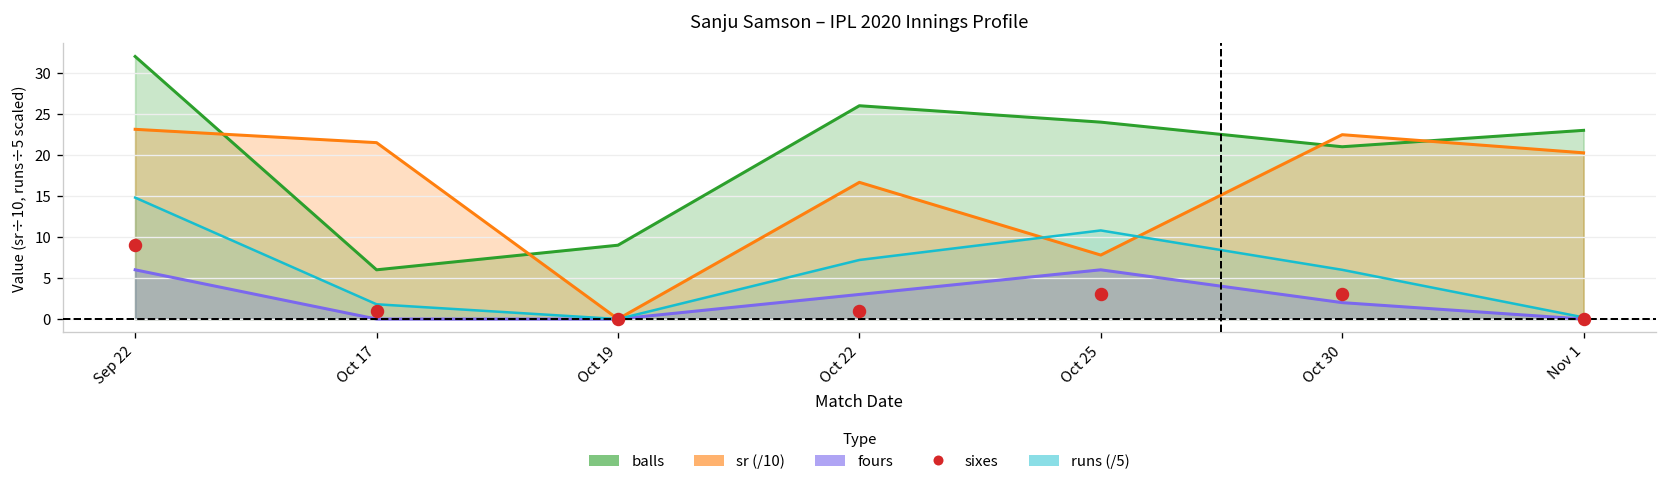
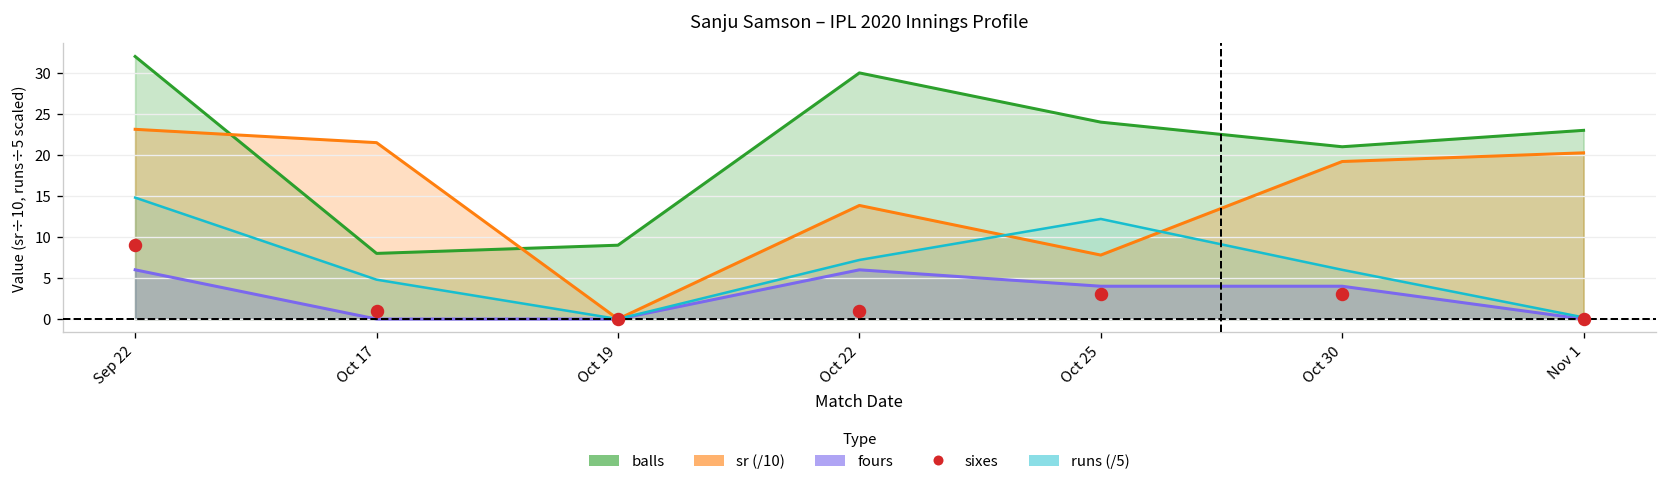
  {
    "balls": {
      "Sep 22": 32,
-     "Oct 17": 6,
+     "Oct 17": 8,
      "Oct 19": 9,
-     "Oct 22": 26,
+     "Oct 22": 30,
      "Oct 25": 24,
      "Oct 30": 21,
      "Nov 1": 23
    },
    "sr (/10)": {
      "Sep 22": 23,
      "Oct 17": 22,
-     "Oct 22": 17,
+     "Oct 22": 14,
      "Oct 25": 8,
-     "Oct 30": 22,
+     "Oct 30": 19,
      "Nov 1": 20
    },
    "fours": {
      "Sep 22": 6,
      "Oct 17": 0,
-     "Oct 22": 3,
-     "Oct 25": 6,
-     "Oct 30": 2
+     "Oct 22": 6,
+     "Oct 25": 4,
+     "Oct 30": 4
    },
    "runs (/5)": {
      "Sep 22": 15,
-     "Oct 17": 2,
+     "Oct 17": 5,
      "Oct 22": 7,
-     "Oct 25": 11,
+     "Oct 25": 12,
      "Oct 30": 6
    }
  }
